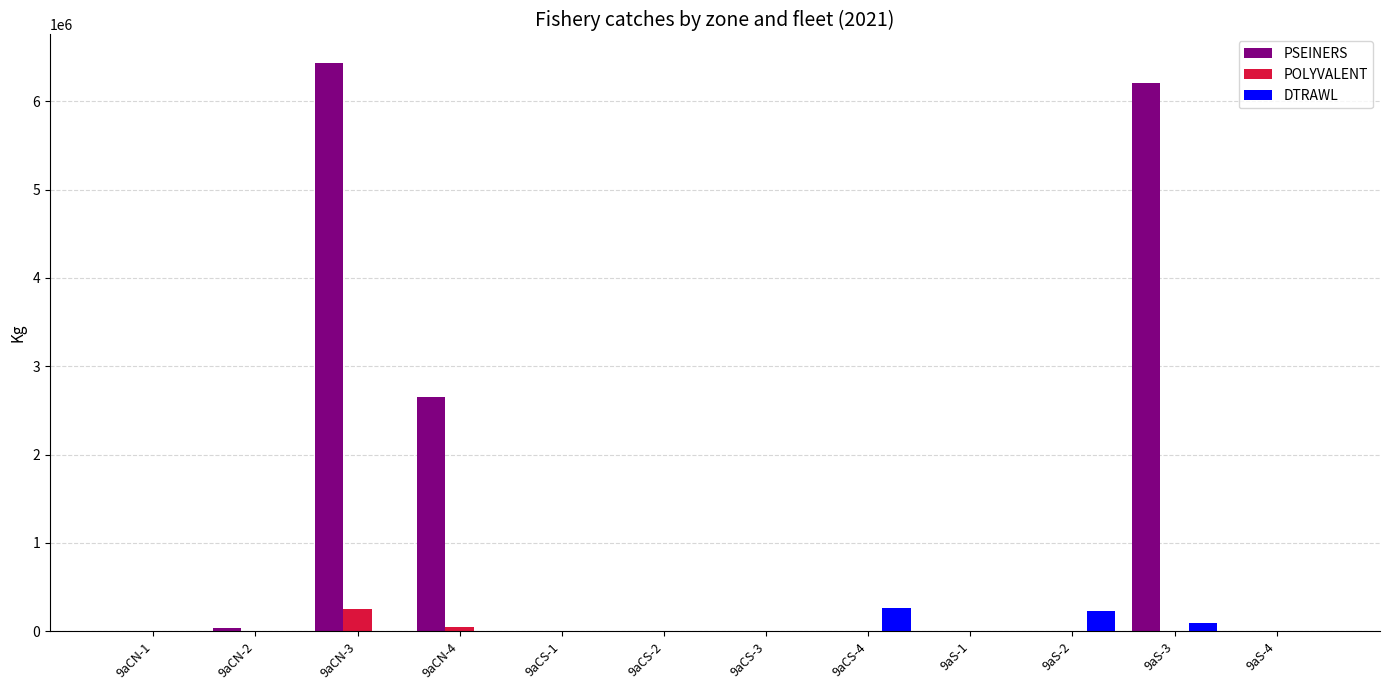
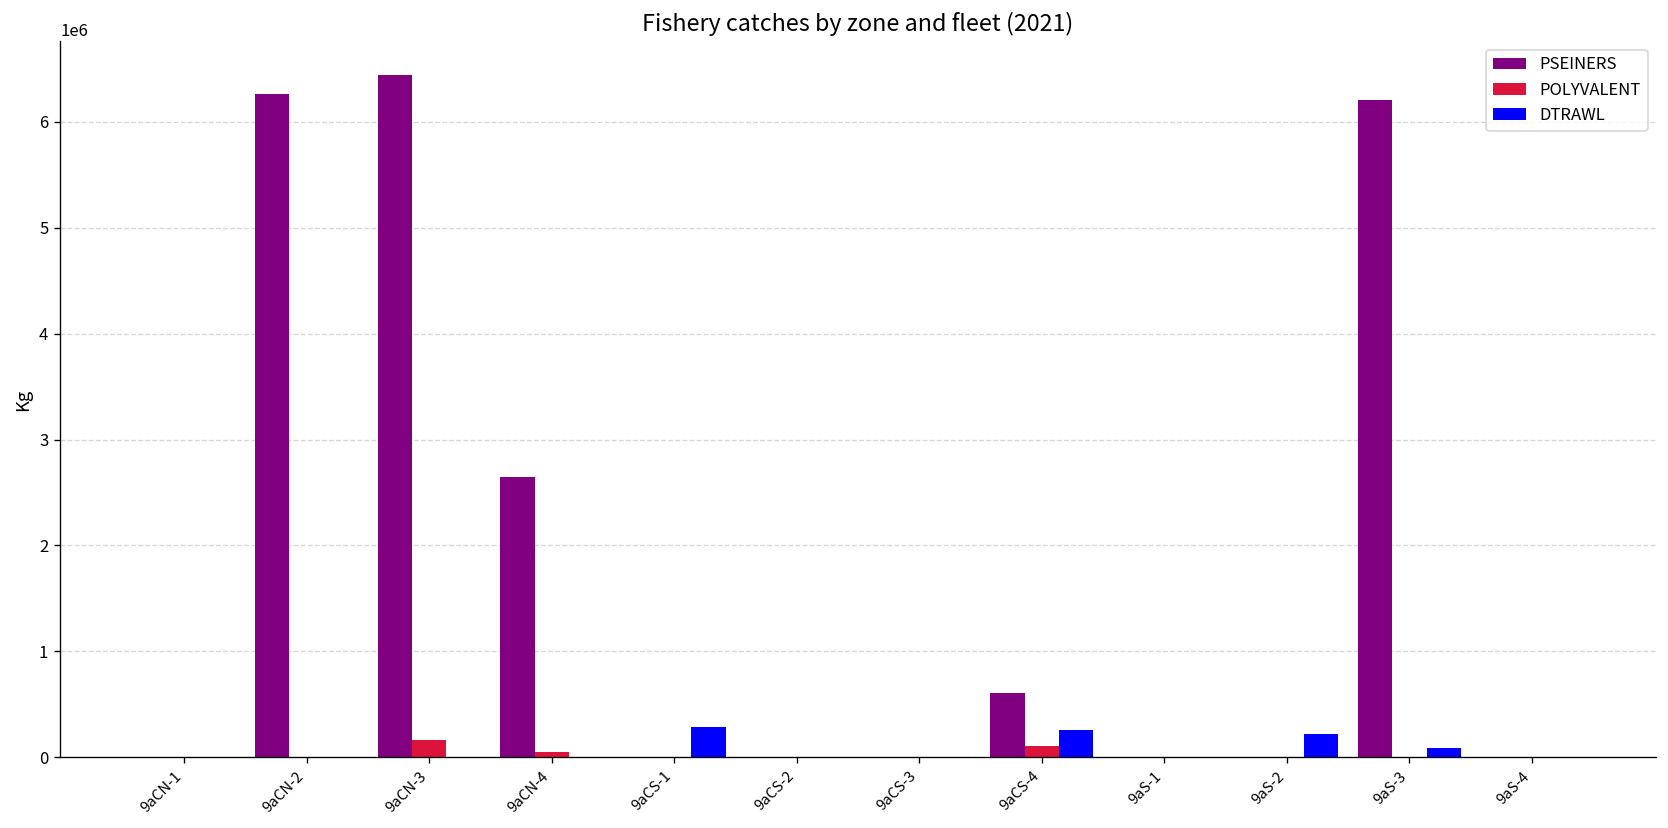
  {
    "PSEINERS": {
-     "9aCN-2": 0,
+     "9aCN-2": 6300000,
      "9aCN-3": 6400000,
      "9aCN-4": 2600000,
      "9aCS-1": 0,
-     "9aCS-4": 0,
+     "9aCS-4": 600000,
      "9aS-3": 6200000
    },
    "POLYVALENT": {
-     "9aCN-3": 300000,
+     "9aCN-3": 200000,
      "9aCN-4": 100000,
      "9aCS-1": 0,
-     "9aCS-4": 0,
+     "9aCS-4": 100000,
      "9aS-1": 0,
      "9aS-2": 0,
      "9aS-4": 0
    },
    "DTRAWL": {
      "9aCN-2": 0,
      "9aCN-4": 0,
-     "9aCS-1": 0,
+     "9aCS-1": 300000,
      "9aCS-2": 0,
      "9aCS-4": 300000,
      "9aS-2": 200000,
      "9aS-3": 100000,
      "9aS-4": 0
    }
  }
